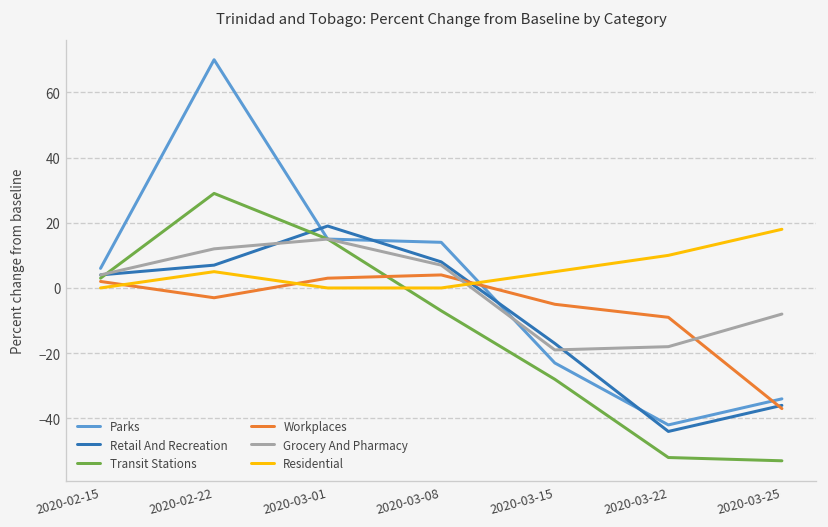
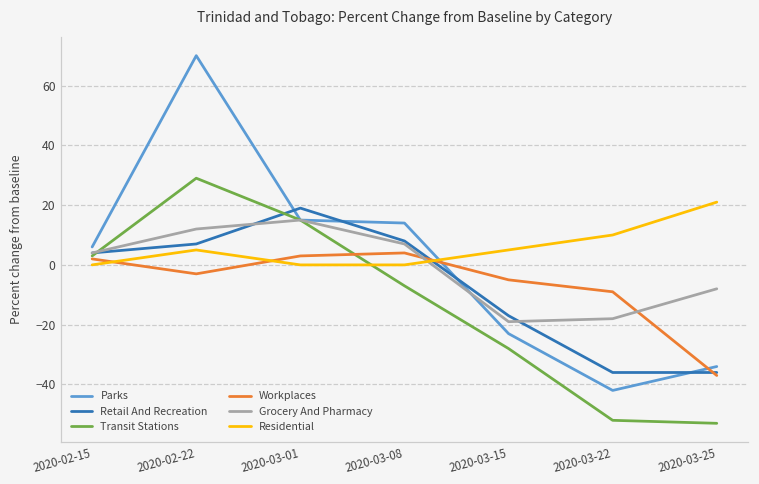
  {
    "Parks": {
      "2020-02-15": 6,
      "2020-02-22": 70,
      "2020-03-08": 14,
      "2020-03-15": -23,
      "2020-03-22": -42,
      "2020-03-25": -34
    },
    "Retail And Recreation": {
      "2020-02-22": 7,
      "2020-03-01": 19,
      "2020-03-08": 8,
      "2020-03-15": -17,
-     "2020-03-22": -44,
+     "2020-03-22": -36,
      "2020-03-25": -36
    },
    "Transit Stations": {
      "2020-02-15": 3,
      "2020-02-22": 29,
      "2020-03-08": -7,
      "2020-03-15": -28,
      "2020-03-22": -52,
      "2020-03-25": -53
    },
    "Workplaces": {
      "2020-02-15": 2,
      "2020-02-22": -3,
      "2020-03-01": 3,
      "2020-03-08": 4,
      "2020-03-15": -5,
      "2020-03-22": -9,
      "2020-03-25": -37
    },
    "Grocery And Pharmacy": {
      "2020-02-22": 12,
      "2020-03-08": 7,
      "2020-03-15": -19,
      "2020-03-22": -18,
      "2020-03-25": -8
    },
    "Residential": {
      "2020-02-15": 0,
      "2020-02-22": 5,
      "2020-03-01": 0,
      "2020-03-08": 0,
      "2020-03-15": 5,
      "2020-03-22": 10,
-     "2020-03-25": 18
+     "2020-03-25": 21
    }
  }
